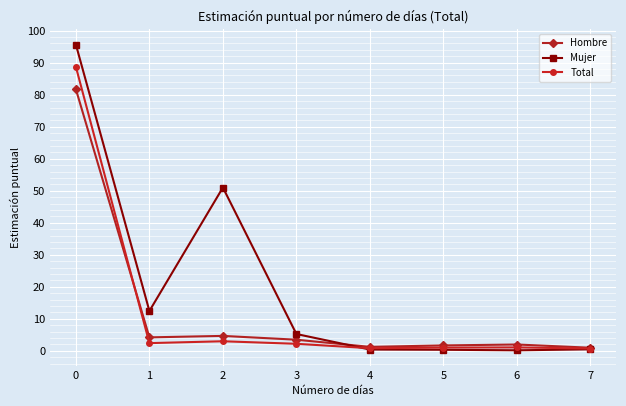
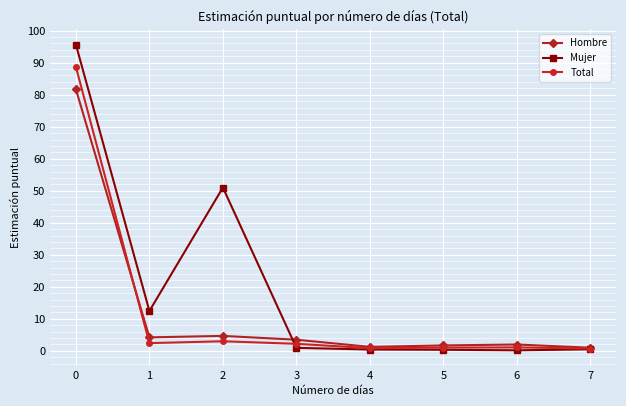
  {
    "Mujer": {
      "0": 96,
      "1": 12,
      "2": 51,
-     "3": 5,
+     "3": 1,
      "6": 0
    }
  }
